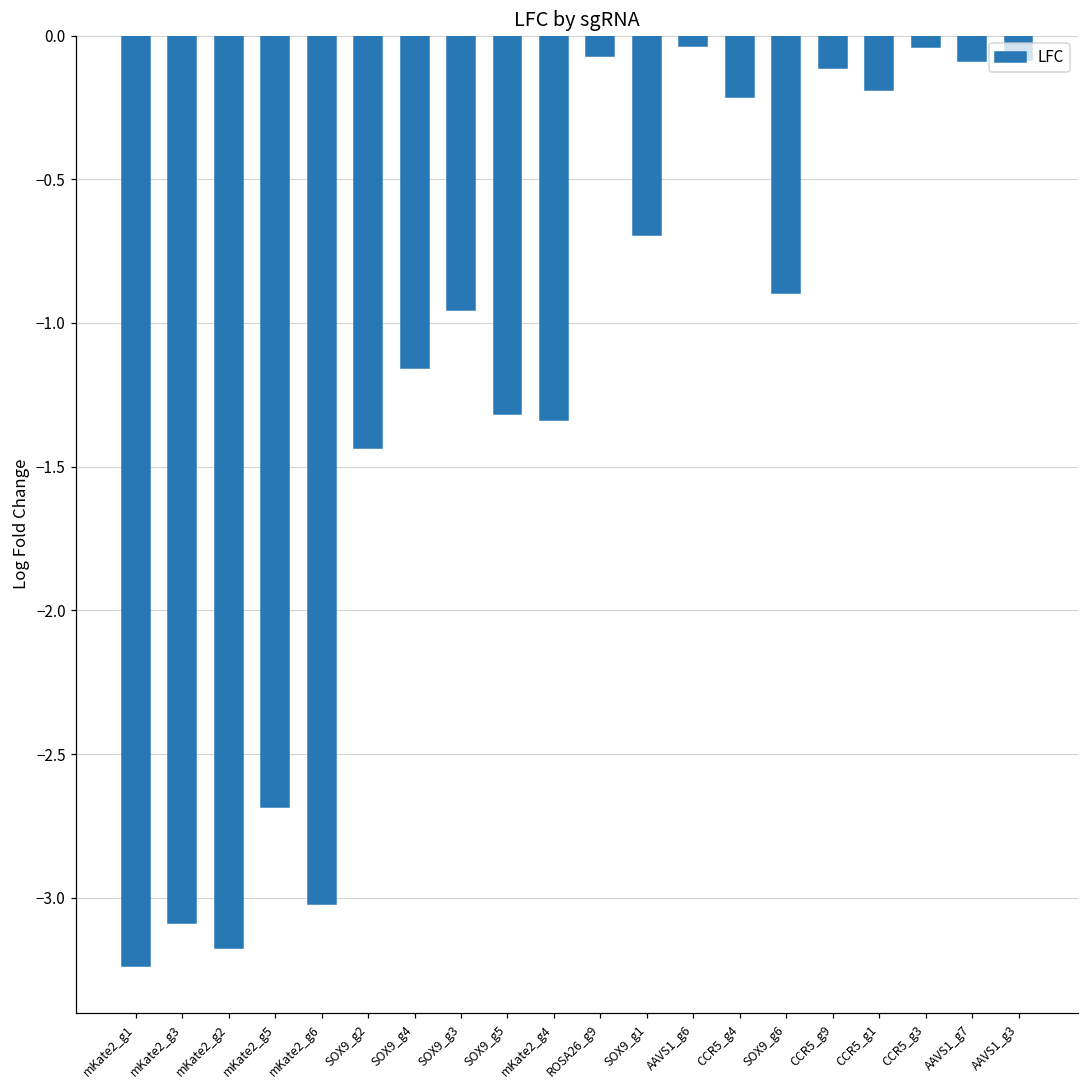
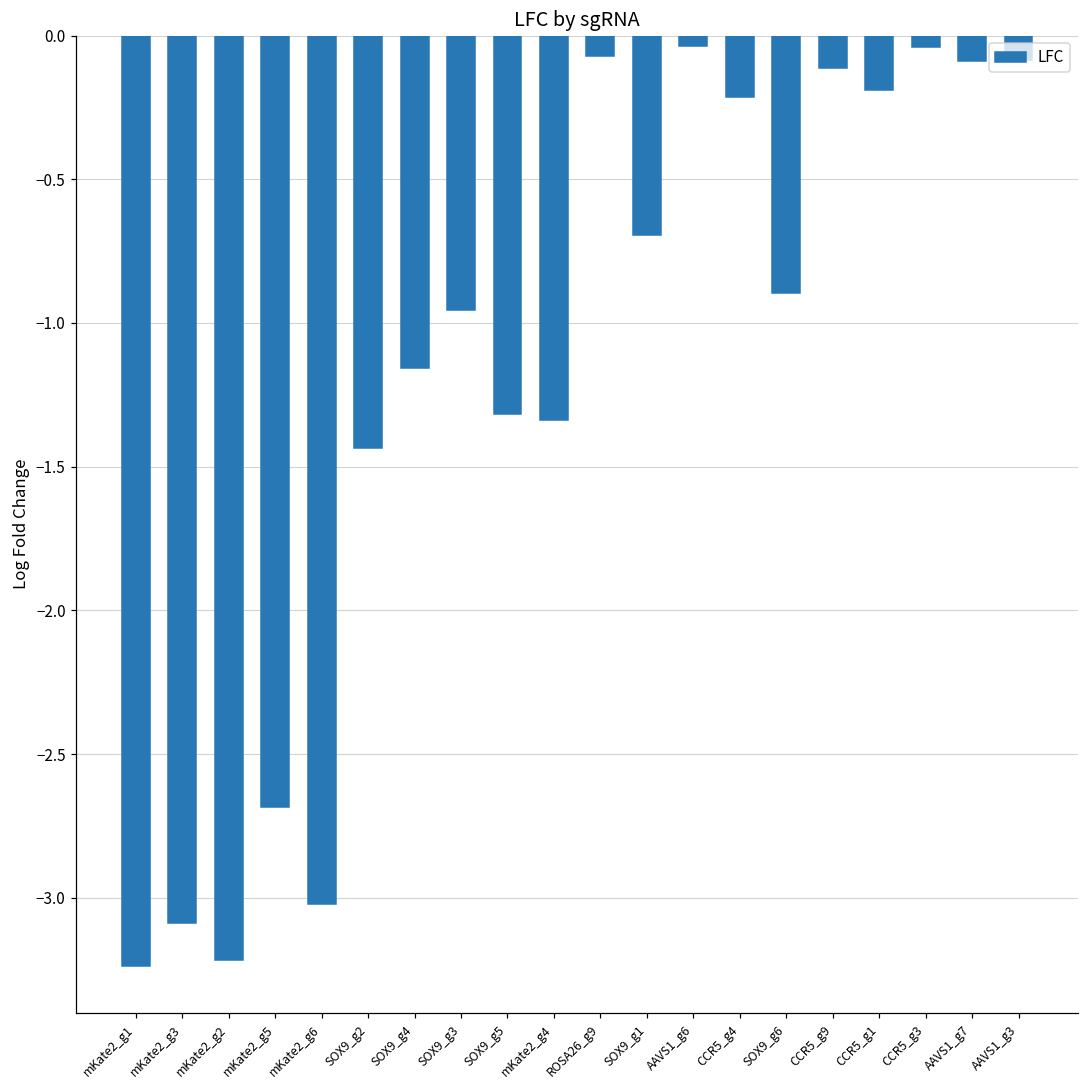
  {
    "mKate2_g1": -3.24,
    "mKate2_g3": -3.09,
-   "mKate2_g2": -3.18,
+   "mKate2_g2": -3.22,
    "mKate2_g5": -2.68,
    "mKate2_g6": -3.02,
    "SOX9_g2": -1.44,
    "SOX9_g4": -1.16,
    "SOX9_g3": -0.95,
    "SOX9_g5": -1.32,
    "mKate2_g4": -1.34,
    "ROSA26_g9": -0.07,
    "SOX9_g1": -0.69,
    "AAVS1_g6": -0.04,
    "CCR5_g4": -0.21,
    "SOX9_g6": -0.89,
    "CCR5_g9": -0.11,
    "CCR5_g1": -0.19,
    "CCR5_g3": -0.04,
    "AAVS1_g7": -0.09
  }
